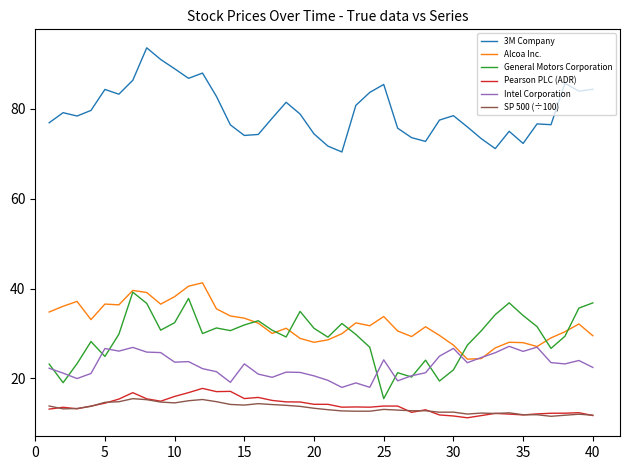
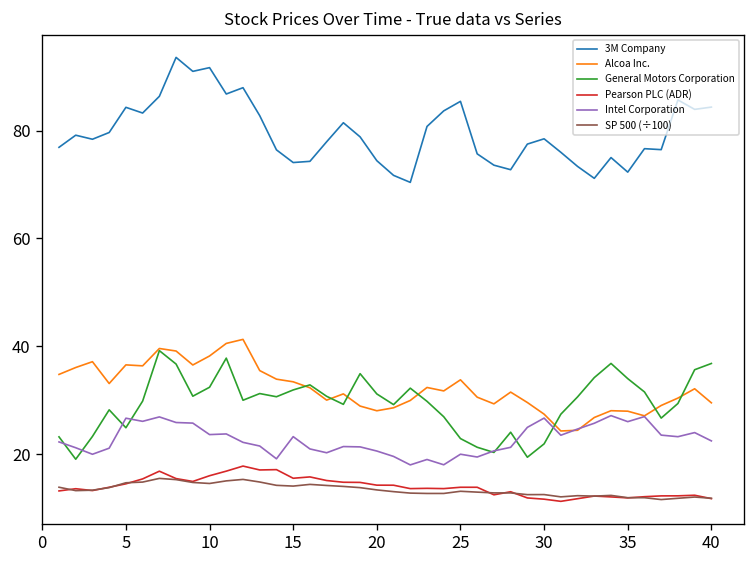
  {
    "3M Company": {
      "5": 84,
-     "10": 89,
+     "10": 92,
      "15": 74,
      "20": 74,
      "25": 85,
      "30": 78,
      "35": 72
    },
    "Alcoa Inc.": {
      "5": 37,
      "10": 38,
      "15": 33,
      "20": 28,
      "25": 34,
      "30": 27,
      "35": 28,
      "40": 30
    },
    "General Motors Corporation": {
      "5": 25,
      "10": 32,
      "15": 32,
      "20": 31,
-     "25": 16,
+     "25": 23,
      "30": 22,
      "35": 34,
      "40": 37
    },
    "Pearson PLC (ADR)": {
      "10": 16,
      "15": 16,
      "20": 14,
      "25": 14,
      "30": 12
    },
    "Intel Corporation": {
      "5": 27,
      "10": 24,
      "15": 23,
      "20": 21,
-     "25": 24,
+     "25": 20,
      "30": 27,
      "35": 26,
      "40": 22
    },
    "SP 500 (÷100)": {
      "10": 15,
      "15": 14,
      "20": 13,
      "25": 13,
      "30": 12
    }
  }
